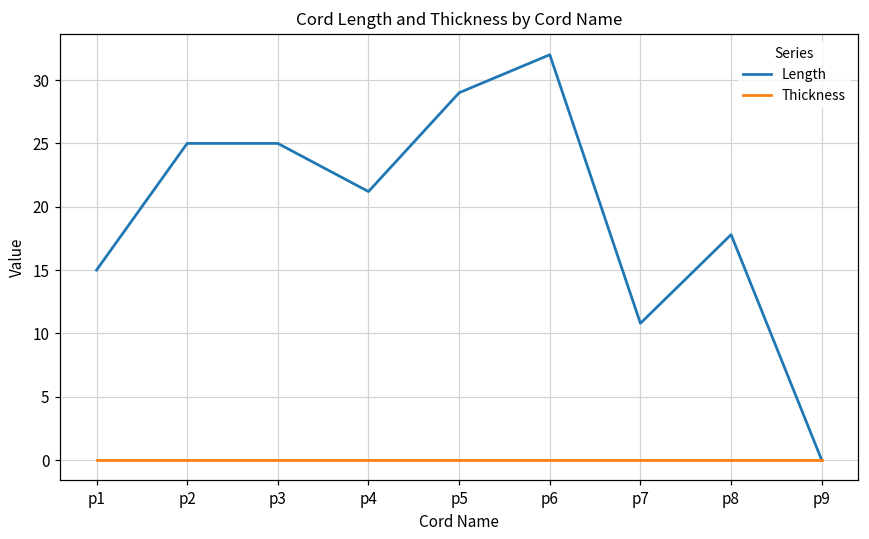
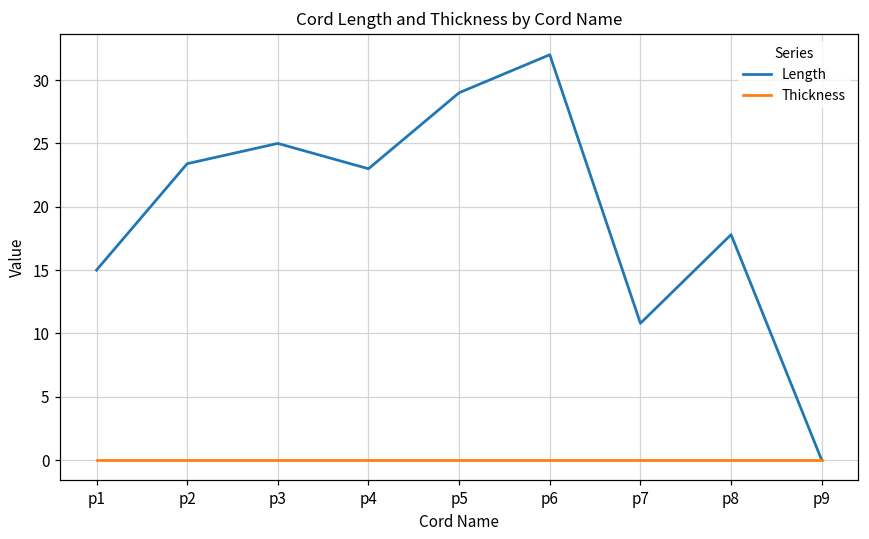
  {
    "Length": {
      "p1": 15.0,
-     "p2": 25.0,
+     "p2": 23.4,
      "p3": 25.0,
-     "p4": 21.2,
+     "p4": 23.0,
      "p5": 29.0,
      "p6": 32.0,
      "p7": 10.8,
      "p8": 17.8
    },
    "Thickness": {
      "p1": 0.0,
      "p2": 0.0,
      "p3": 0.0,
      "p4": 0.0,
      "p5": 0.0,
      "p6": 0.0,
      "p7": 0.0,
      "p8": 0.0
    }
  }
